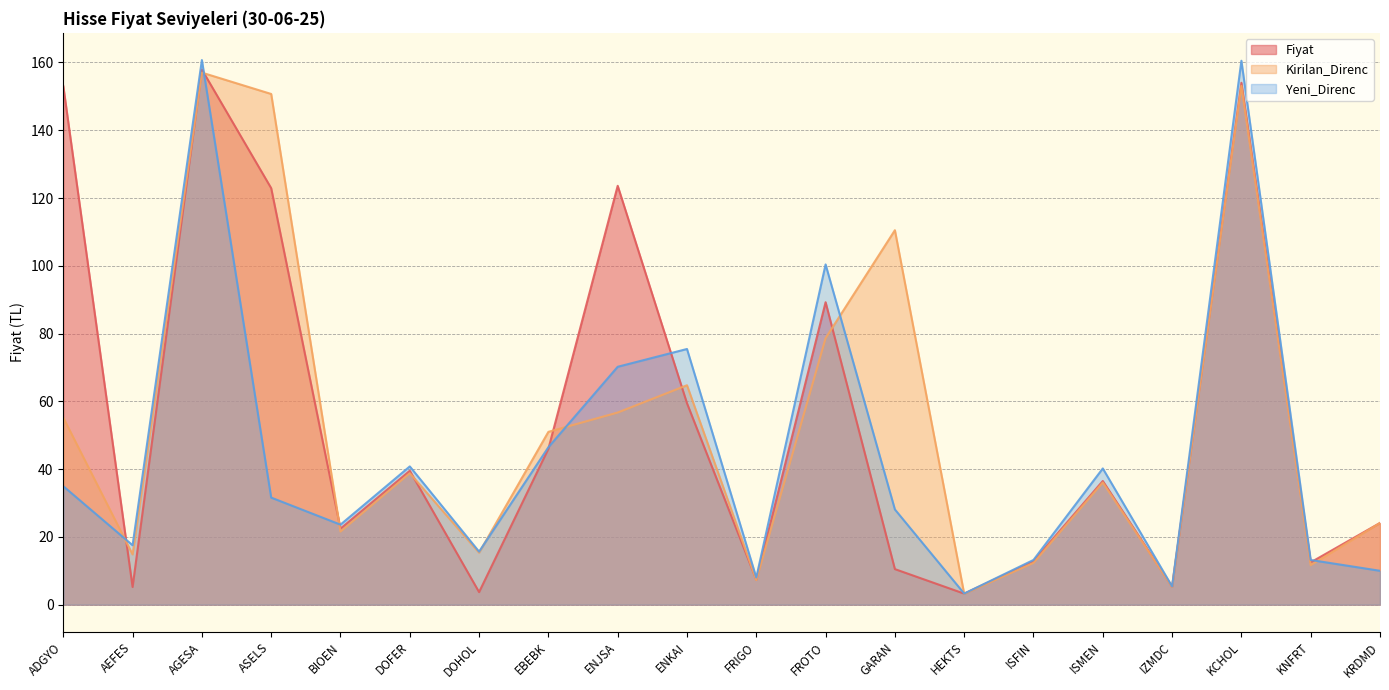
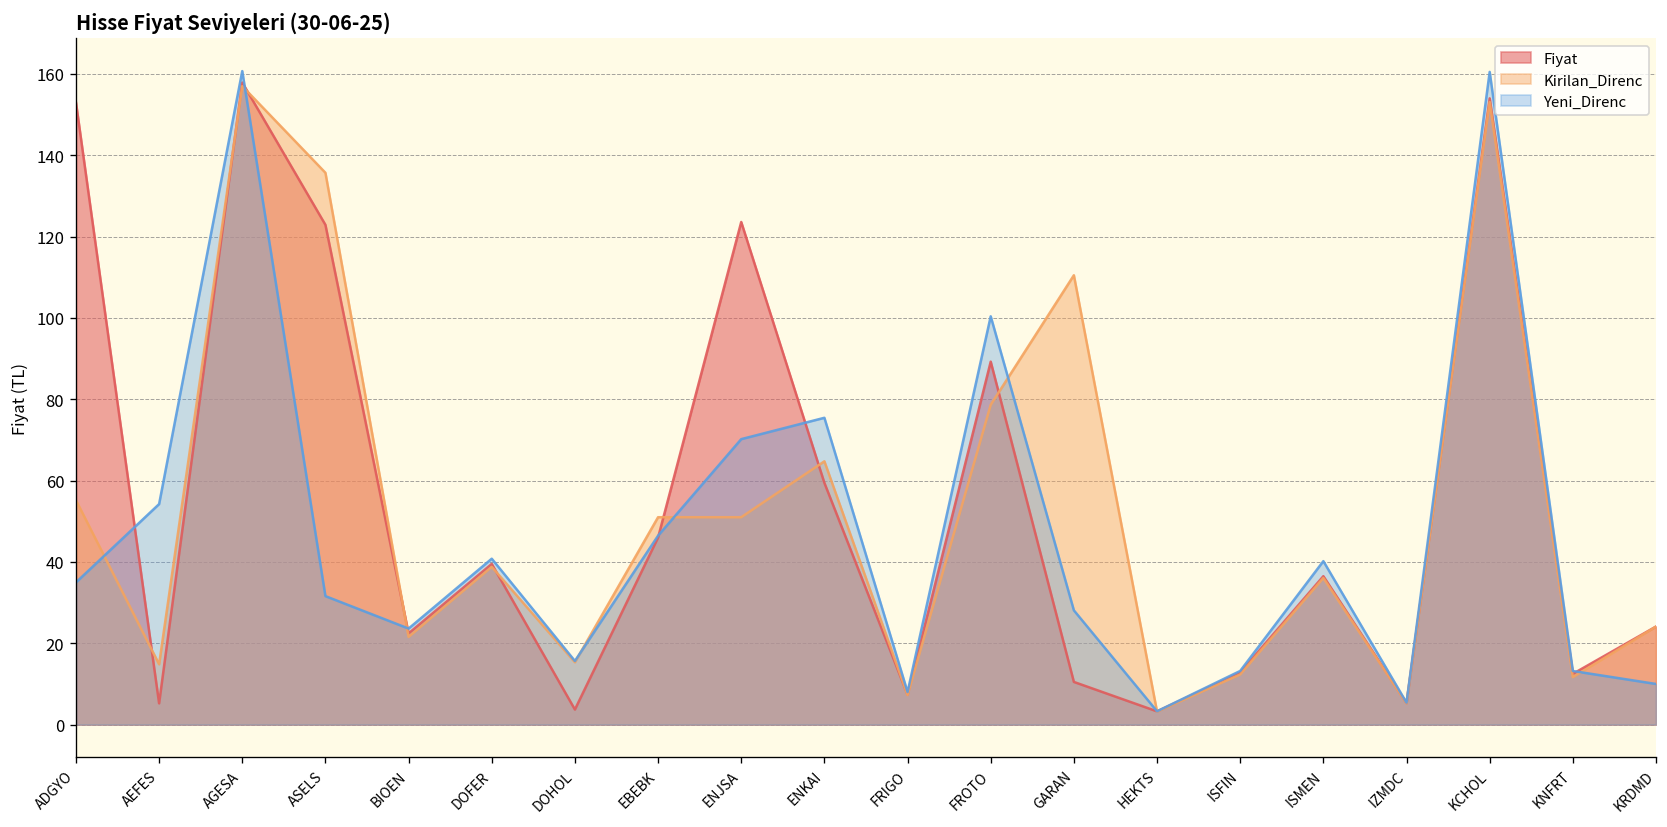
  {
    "Fiyat": {
      "ADGYO": 153,
      "AEFES": 5,
      "AGESA": 158,
      "ASELS": 123,
      "BIOEN": 22,
      "DOHOL": 4,
      "ENJSA": 124,
      "ENKAI": 59,
      "FROTO": 89,
      "GARAN": 11,
      "KCHOL": 154
    },
    "Kirilan_Direnc": {
      "ADGYO": 55,
      "AEFES": 15,
      "AGESA": 157,
-     "ASELS": 151,
+     "ASELS": 136,
      "BIOEN": 22,
      "EBEBK": 51,
-     "ENJSA": 57,
+     "ENJSA": 51,
      "ENKAI": 65,
      "FROTO": 79,
      "GARAN": 111,
      "KCHOL": 153,
      "KNFRT": 12
    },
    "Yeni_Direnc": {
      "ADGYO": 35,
-     "AEFES": 18,
+     "AEFES": 54,
      "AGESA": 161,
      "ASELS": 32,
      "BIOEN": 24,
      "DOFER": 41,
      "ENJSA": 70,
      "ENKAI": 75,
      "FROTO": 100,
      "GARAN": 28,
      "ISMEN": 40,
      "KCHOL": 161,
      "KRDMD": 10
    }
  }
